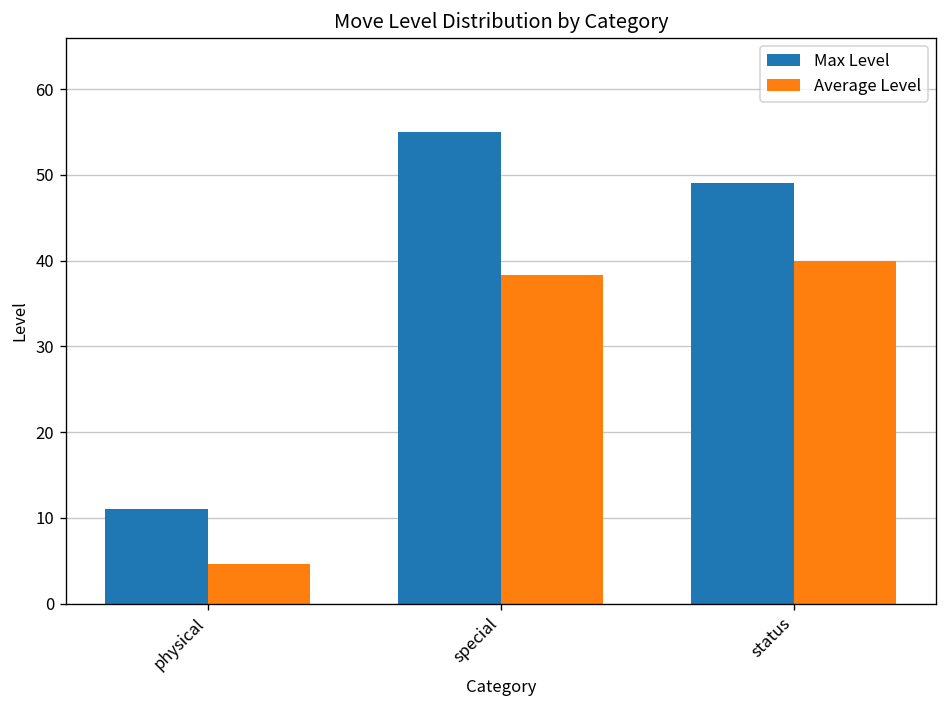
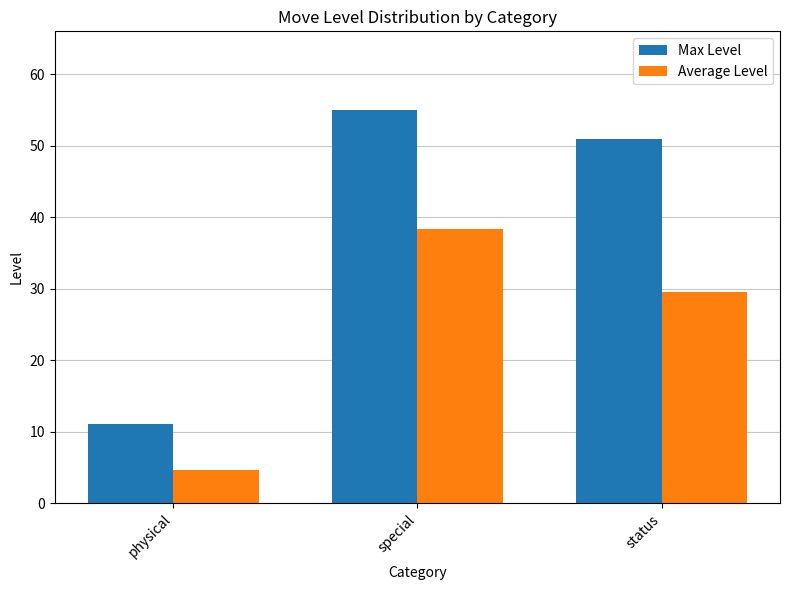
  {
    "Max Level": {
      "physical": 11,
      "special": 55,
-     "status": 49
+     "status": 51
    },
    "Average Level": {
      "physical": 5,
      "special": 38,
-     "status": 40
+     "status": 30
    }
  }
